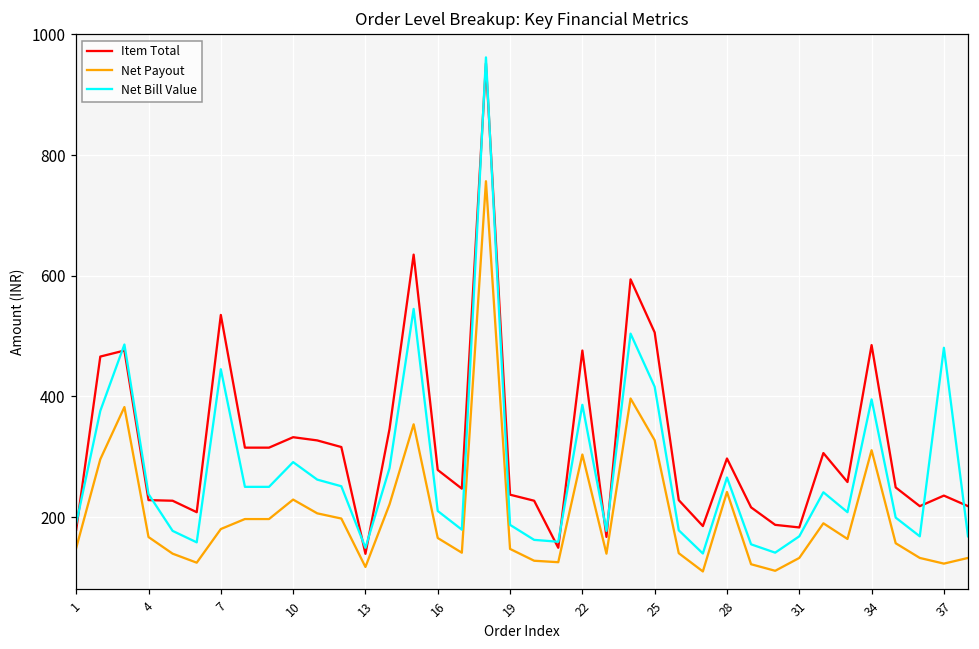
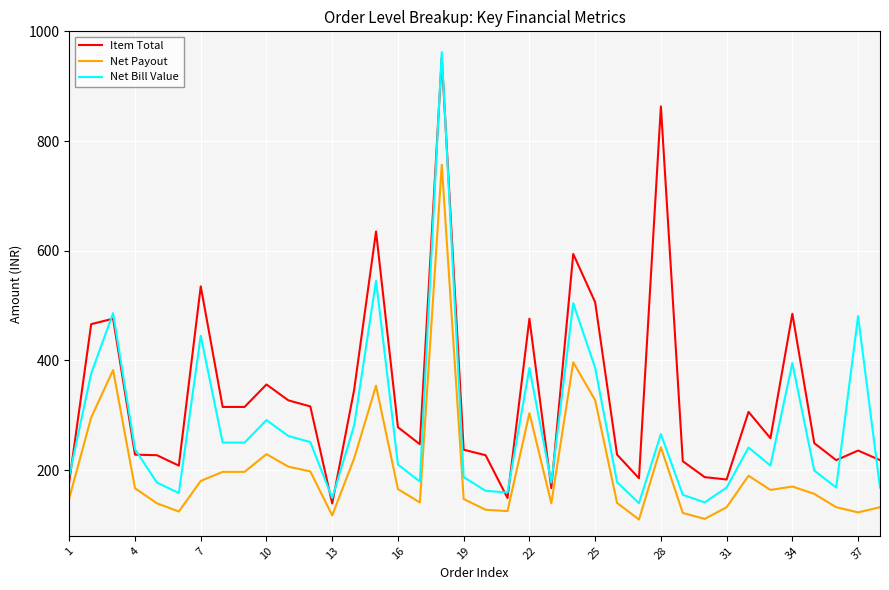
  {
    "Item Total": {
      "1": 180,
      "4": 230,
      "7": 540,
-     "10": 330,
+     "10": 360,
      "13": 140,
      "16": 280,
      "19": 240,
      "22": 480,
      "25": 510,
-     "28": 300,
+     "28": 860,
      "31": 180,
      "34": 490,
      "37": 240
    },
    "Net Payout": {
      "1": 150,
      "4": 170,
      "7": 180,
      "10": 230,
      "13": 120,
      "16": 170,
      "19": 150,
      "22": 300,
      "25": 330,
      "28": 240,
      "31": 130,
-     "34": 310,
+     "34": 170,
      "37": 120
    },
    "Net Bill Value": {
      "1": 190,
      "4": 240,
      "7": 450,
      "10": 290,
      "13": 150,
      "16": 210,
      "19": 190,
      "22": 390,
-     "25": 420,
+     "25": 390,
      "28": 270,
      "31": 170,
      "34": 400,
      "37": 480
    }
  }
